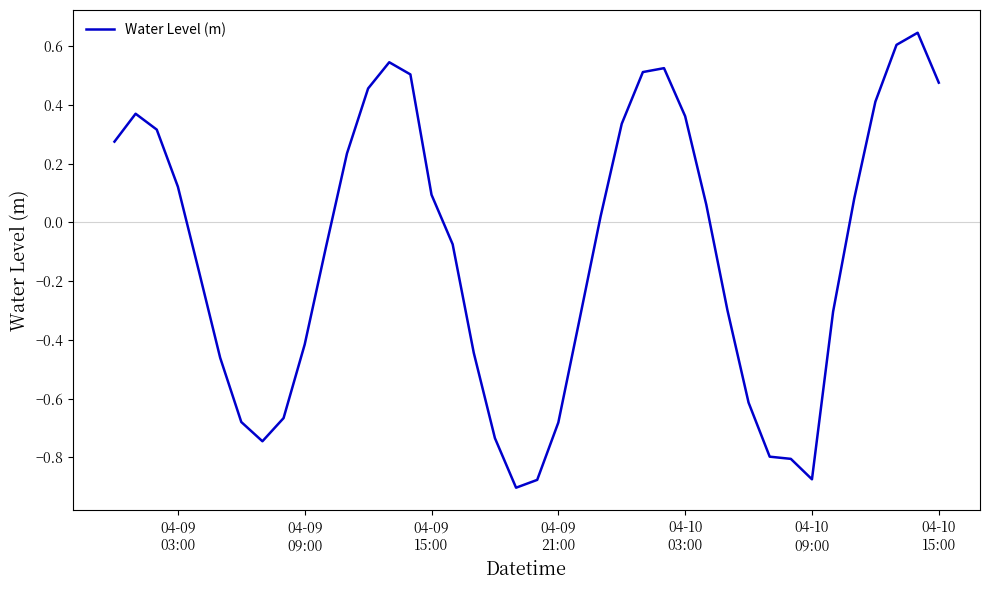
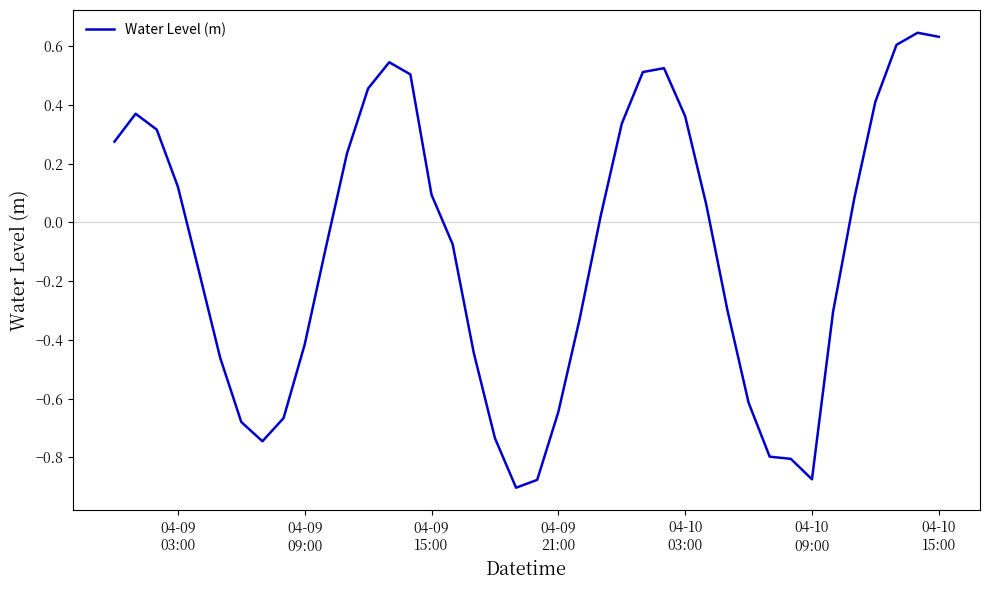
  {
    "04-09 03:00": 0.12,
    "04-09 09:00": -0.42,
    "04-09 15:00": 0.09,
-   "04-09 21:00": -0.68,
+   "04-09 21:00": -0.65,
    "04-10 03:00": 0.36,
    "04-10 09:00": -0.87,
-   "04-10 15:00": 0.48
+   "04-10 15:00": 0.63
  }
